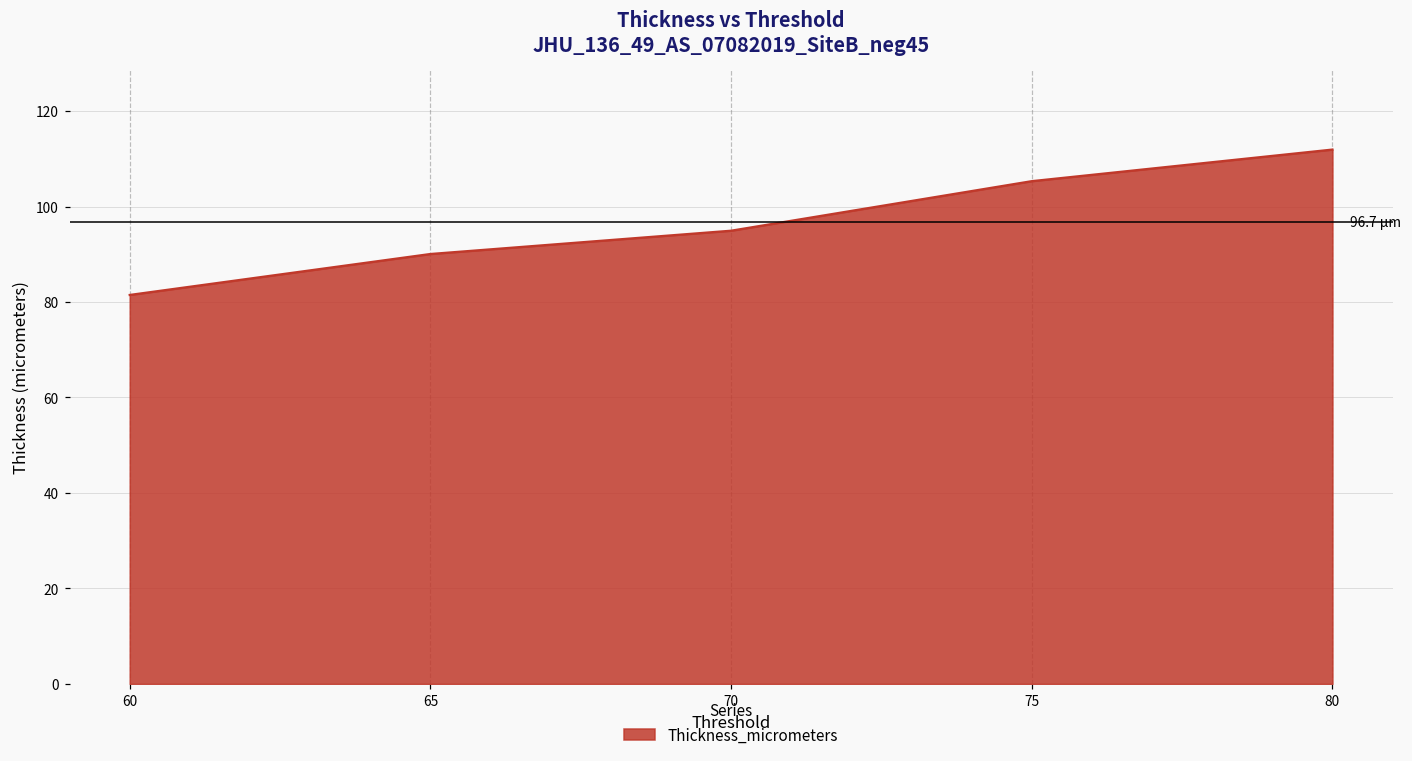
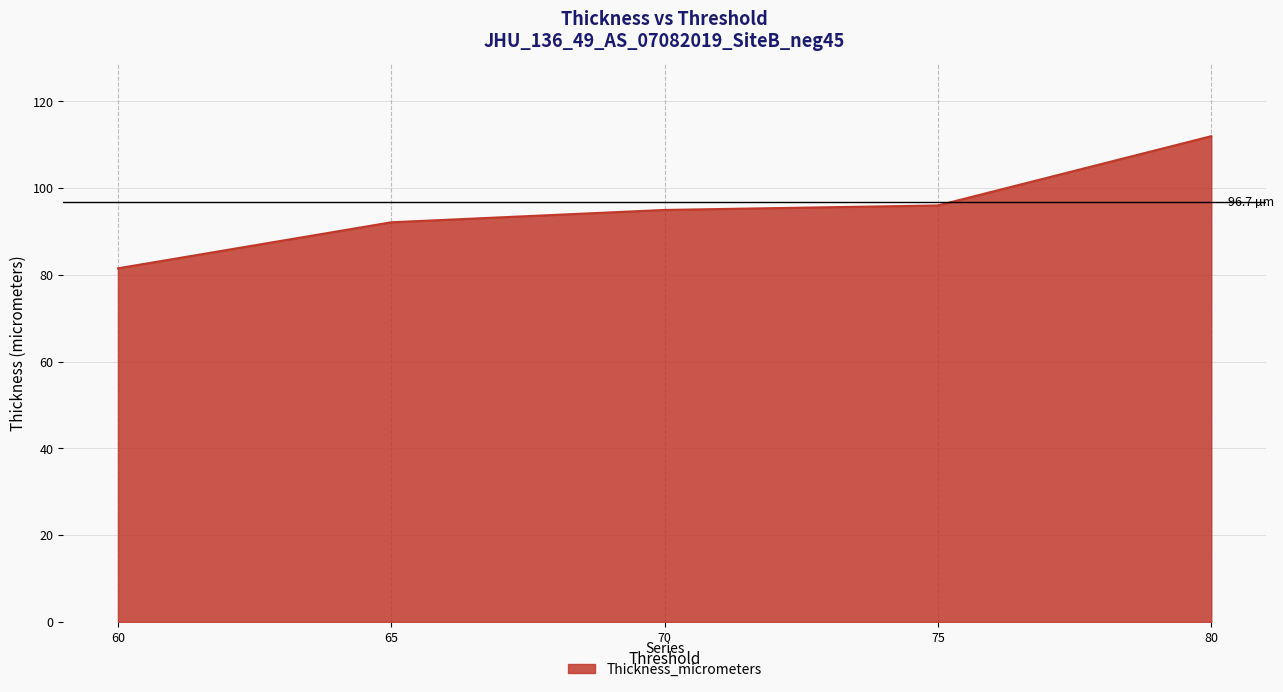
  {
    "60": 81,
-   "65": 90,
+   "65": 92,
    "70": 95,
-   "75": 105,
+   "75": 96,
    "80": 112
  }
